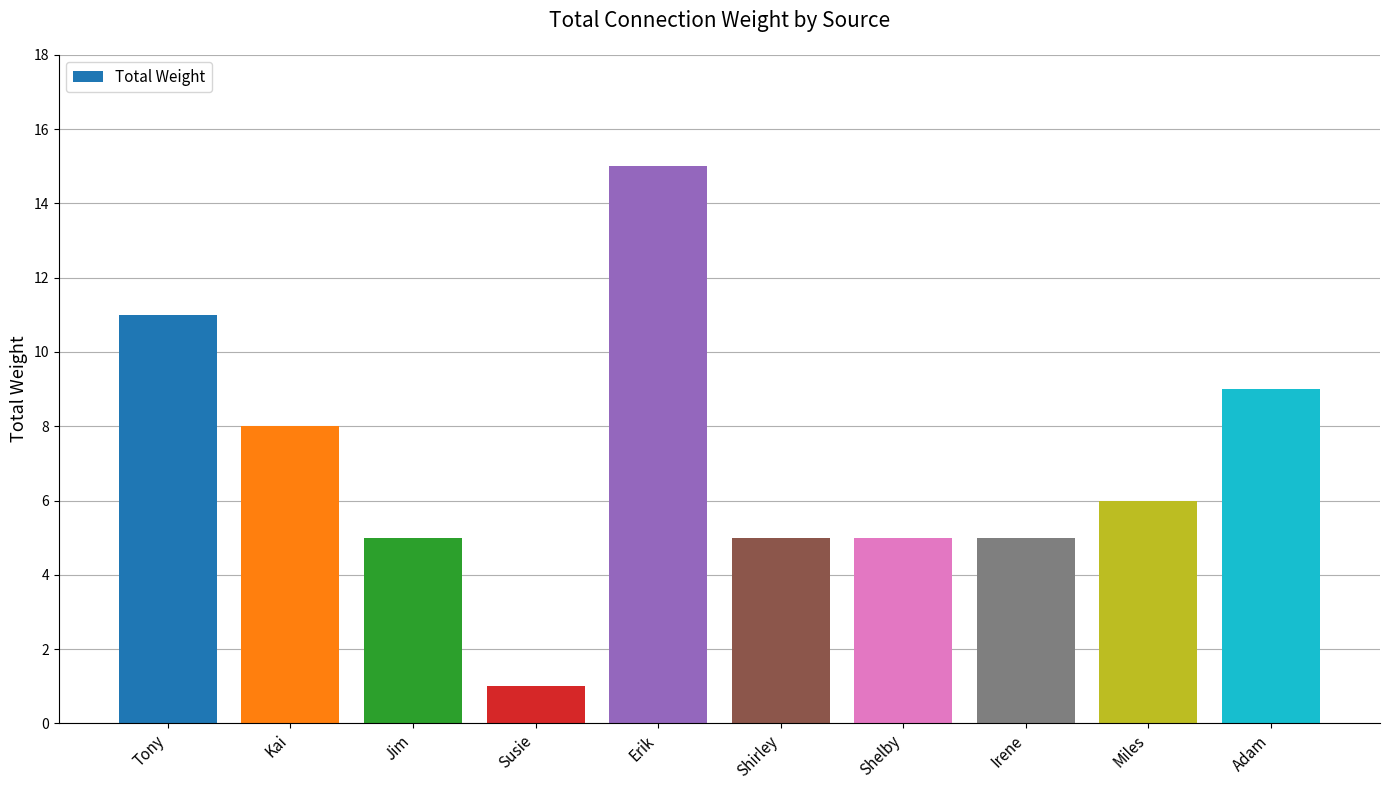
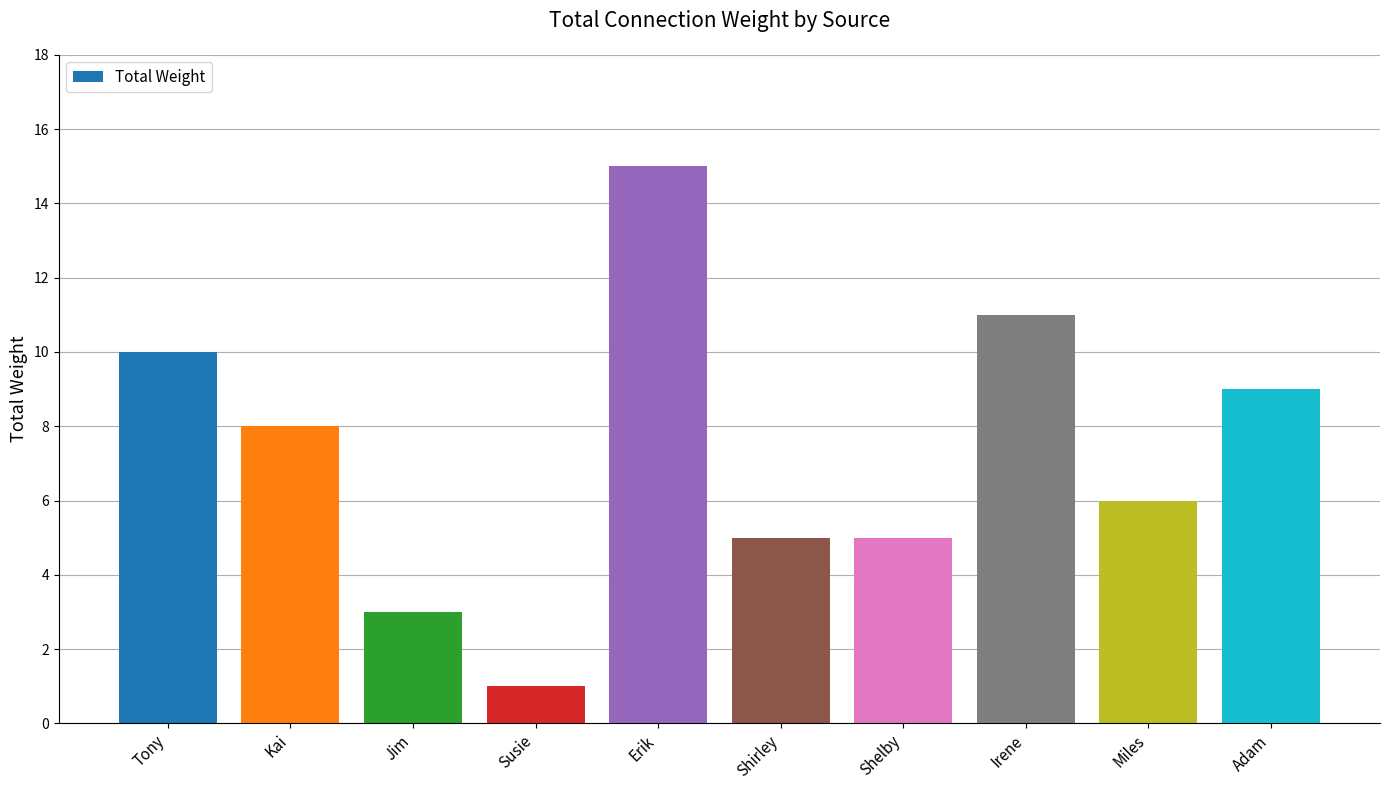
  {
-   "Tony": 11,
+   "Tony": 10,
    "Kai": 8,
-   "Jim": 5,
+   "Jim": 3,
    "Susie": 1,
    "Erik": 15,
    "Shirley": 5,
    "Shelby": 5,
-   "Irene": 5,
+   "Irene": 11,
    "Miles": 6,
    "Adam": 9
  }
